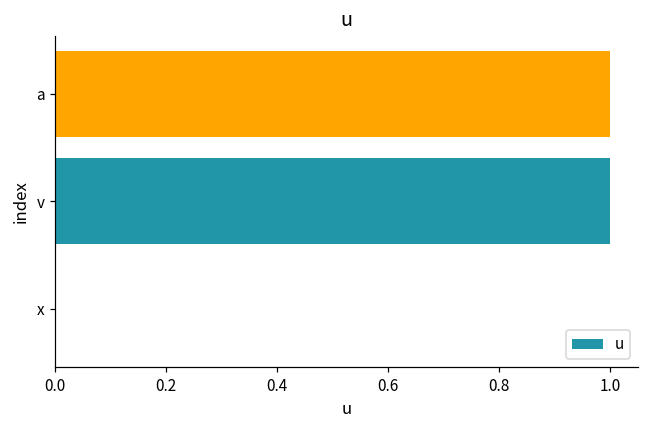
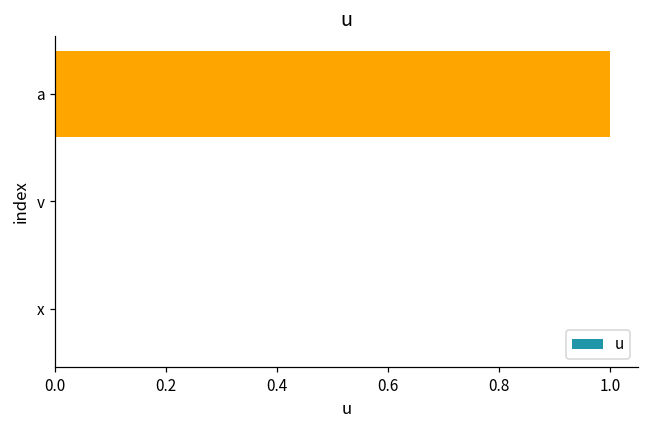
  {
    "a": 1,
-   "v": 1,
+   "v": 0,
    "x": 0
  }
